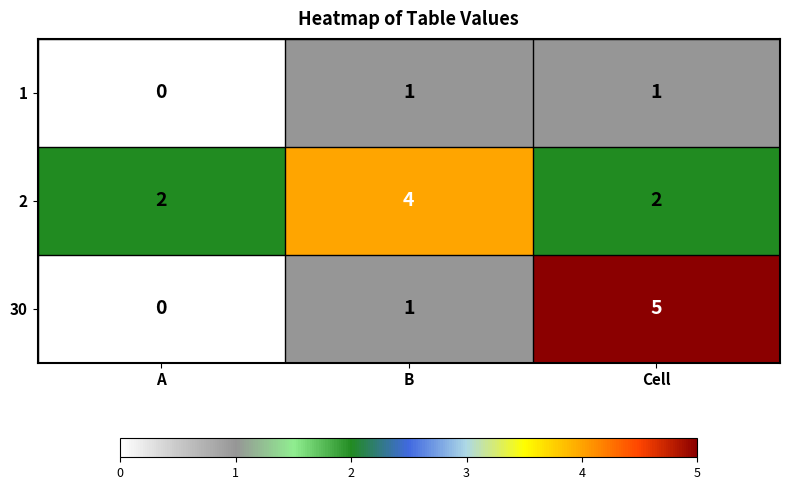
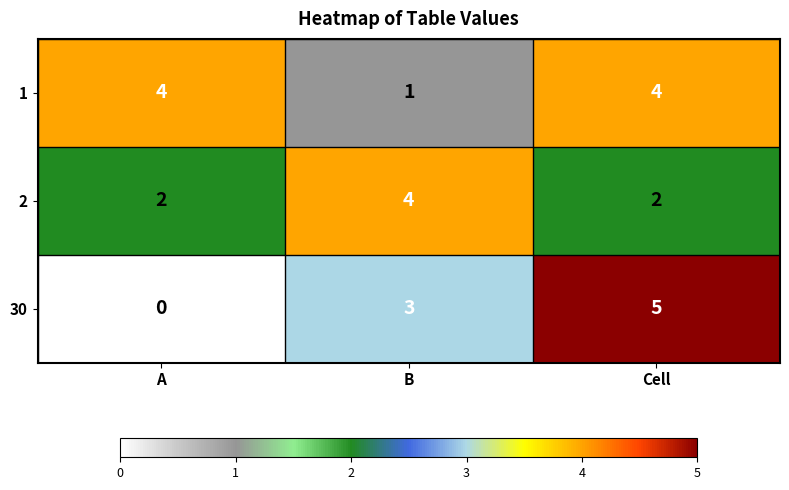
  {
    "1": {
-     "A": 0,
+     "A": 4,
      "B": 1,
-     "Cell": 1
+     "Cell": 4
    },
    "2": {
      "A": 2,
      "B": 4,
      "Cell": 2
    },
    "30": {
      "A": 0,
-     "B": 1,
+     "B": 3,
      "Cell": 5
    }
  }
